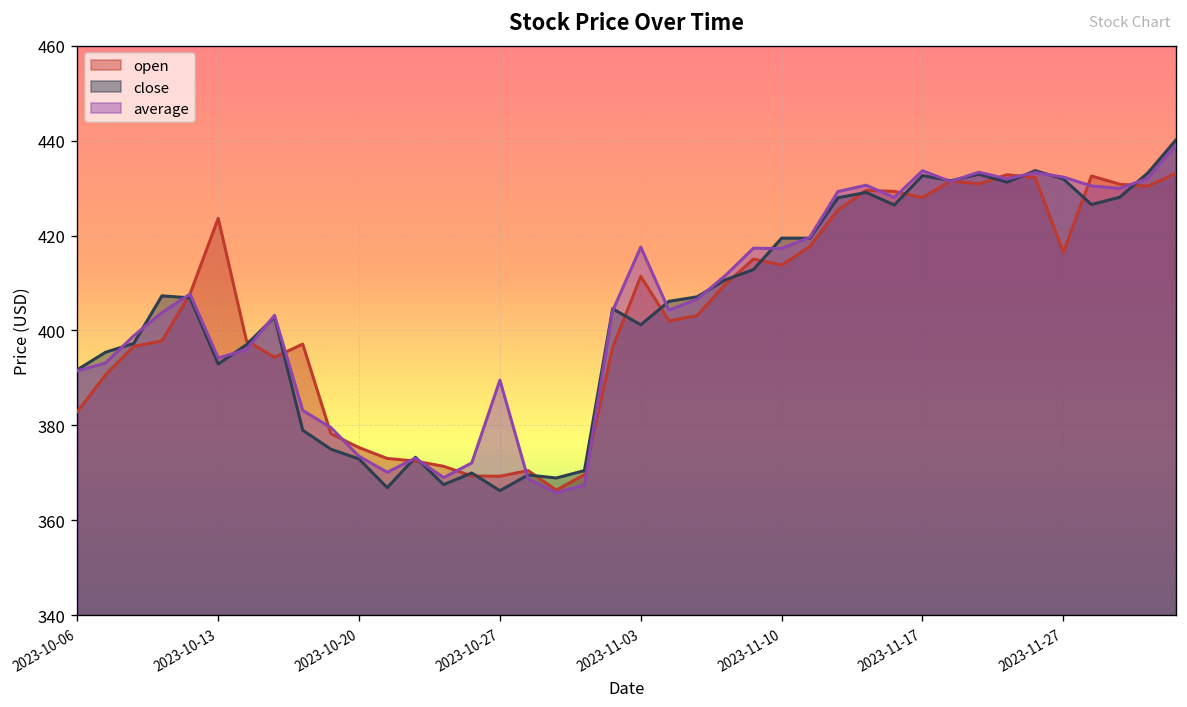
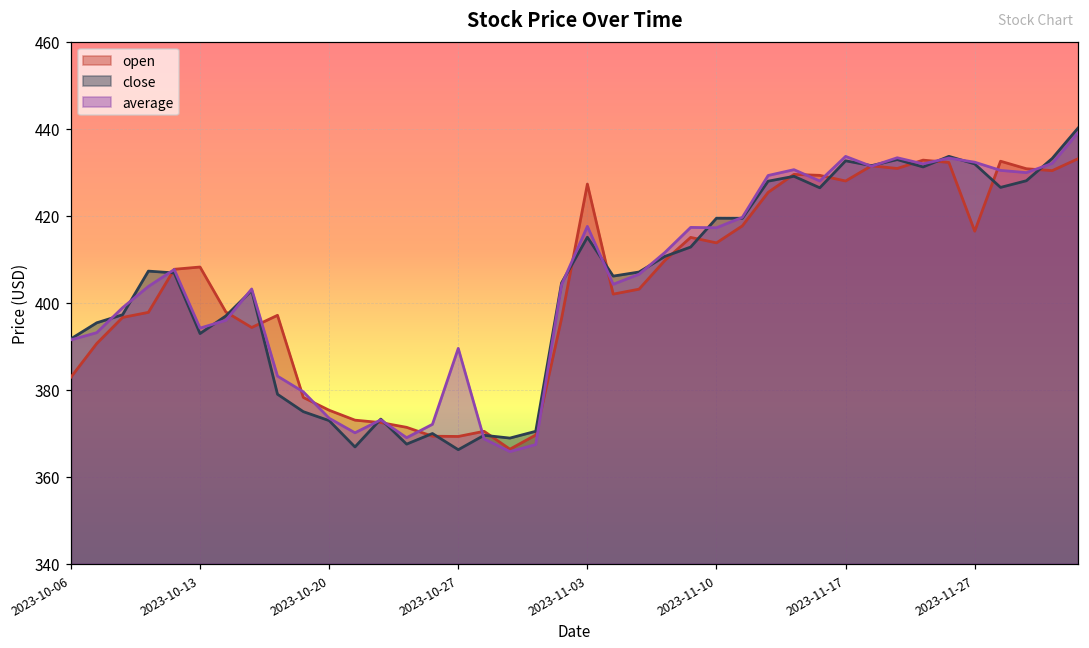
  {
    "open": {
      "2023-10-06": 383,
-     "2023-10-13": 424,
+     "2023-10-13": 408,
      "2023-10-20": 375,
      "2023-10-27": 369,
-     "2023-11-03": 411,
+     "2023-11-03": 427,
      "2023-11-10": 414,
      "2023-11-17": 428,
      "2023-11-27": 416
    },
    "close": {
      "2023-10-13": 393,
      "2023-10-27": 366,
-     "2023-11-03": 401,
+     "2023-11-03": 415,
      "2023-11-10": 419,
      "2023-11-17": 433
    },
    "average": {
      "2023-10-13": 394,
      "2023-10-27": 390,
      "2023-11-03": 418,
      "2023-11-10": 417,
      "2023-11-17": 434
    }
  }
